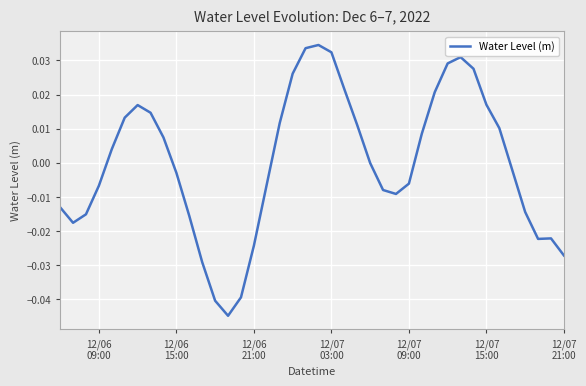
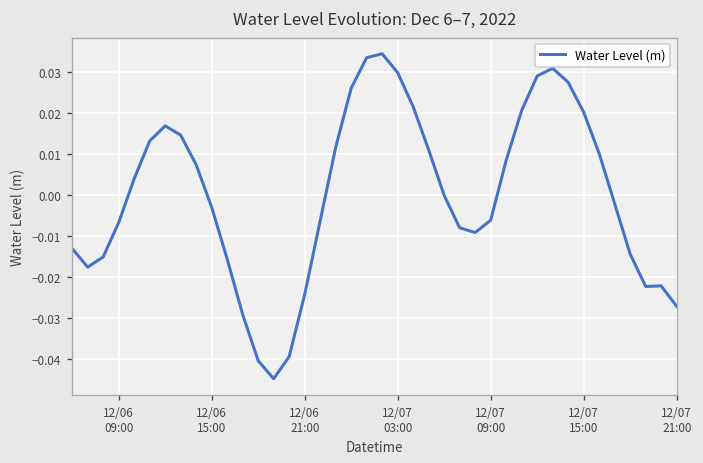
  {
    "12/06 09:00": -0.007,
    "12/06 15:00": -0.003,
    "12/06 21:00": -0.024,
-   "12/07 03:00": 0.032,
+   "12/07 03:00": 0.030,
    "12/07 09:00": -0.006,
-   "12/07 15:00": 0.017,
+   "12/07 15:00": 0.020,
    "12/07 21:00": -0.027
  }
